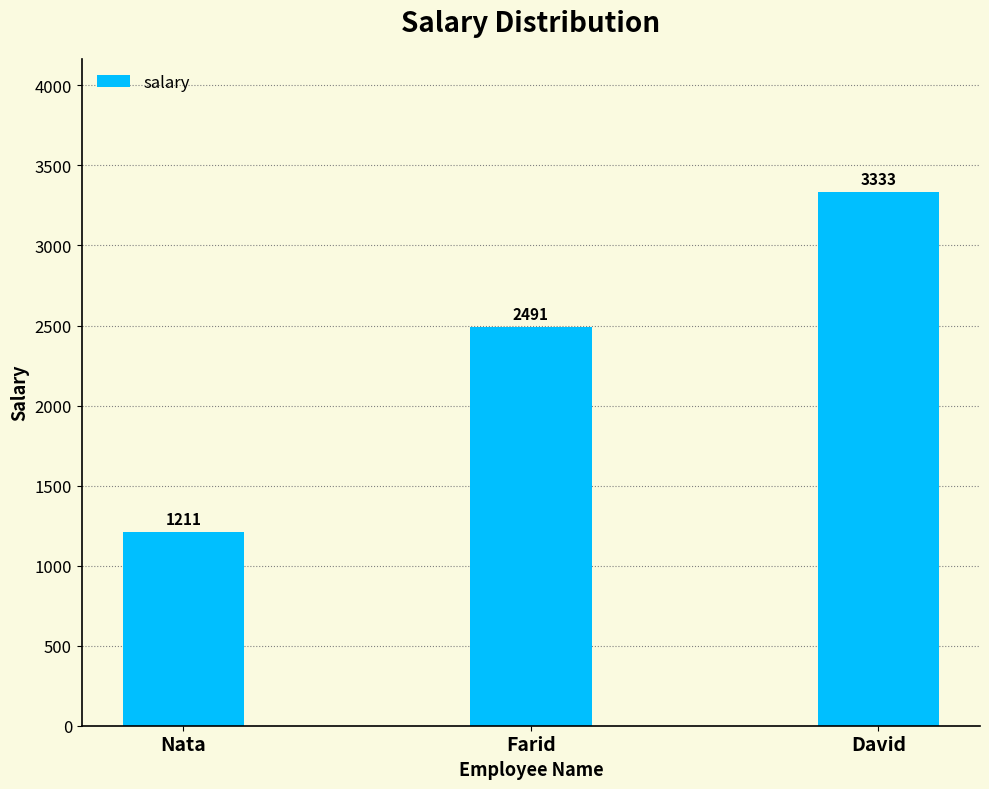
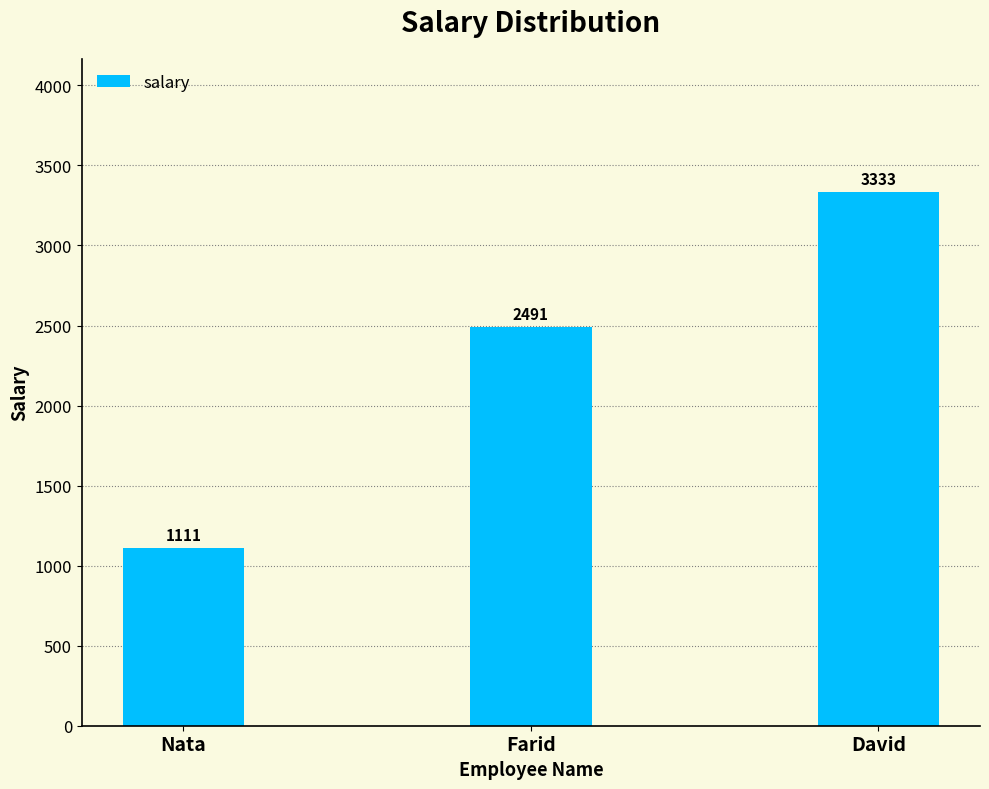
  {
-   "Nata": 1211,
+   "Nata": 1111,
    "Farid": 2491,
    "David": 3333
  }
